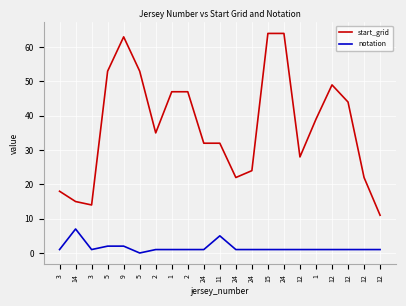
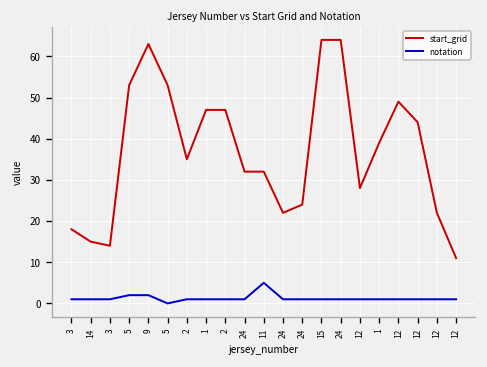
  {
    "start_grid": {
      "14": 15,
      "9": 63,
      "11": 32,
      "15": 64
    },
    "notation": {
-     "14": 7,
+     "14": 1,
      "9": 2,
      "11": 5,
      "15": 1
    }
  }
